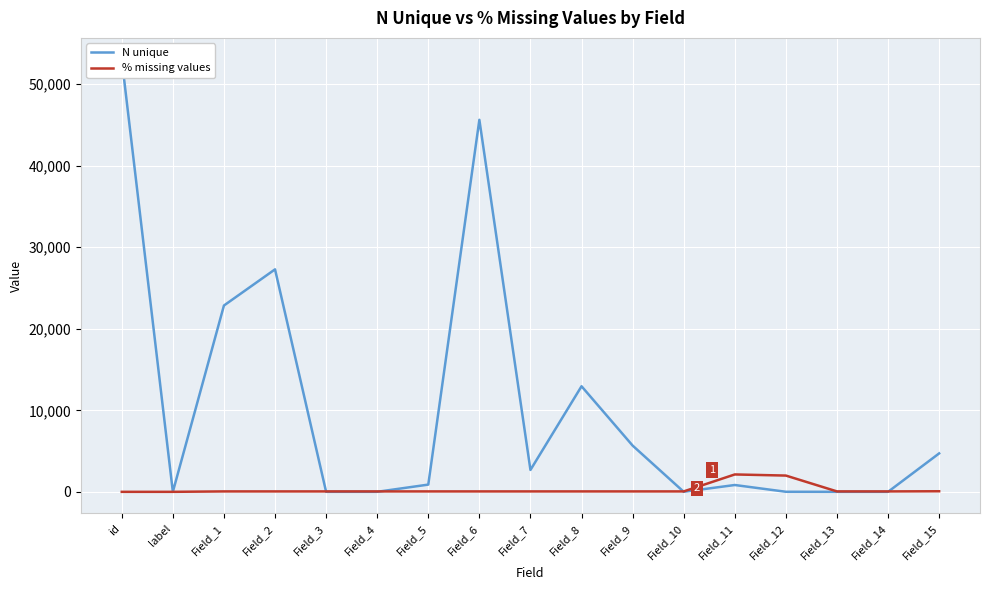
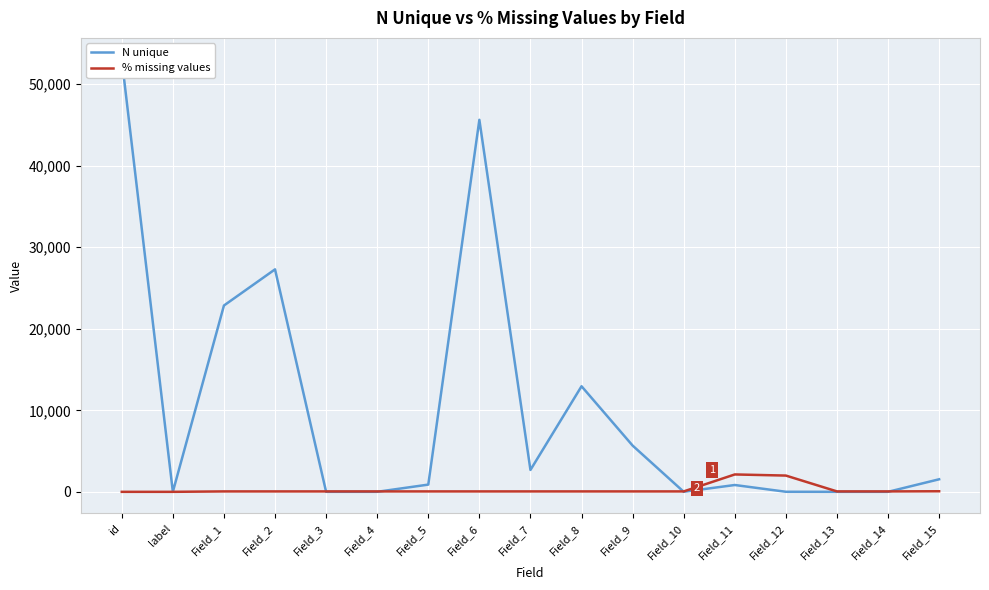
  {
    "N unique": {
      "Field_1": "23,000",
      "Field_2": "27,000",
      "Field_5": "1,000",
      "Field_6": "46,000",
      "Field_7": "3,000",
      "Field_8": "13,000",
      "Field_9": "6,000",
      "Field_11": "1,000",
      "Field_12": "0",
-     "Field_15": "5,000"
+     "Field_15": "2,000"
    },
    "% missing values": {
      "id": "0",
      "Field_1": "0",
      "Field_2": "0",
      "Field_5": "0",
      "Field_6": "0",
      "Field_7": "0",
      "Field_8": "0",
      "Field_9": "0",
      "Field_12": "2,000",
      "Field_15": "0"
    }
  }
